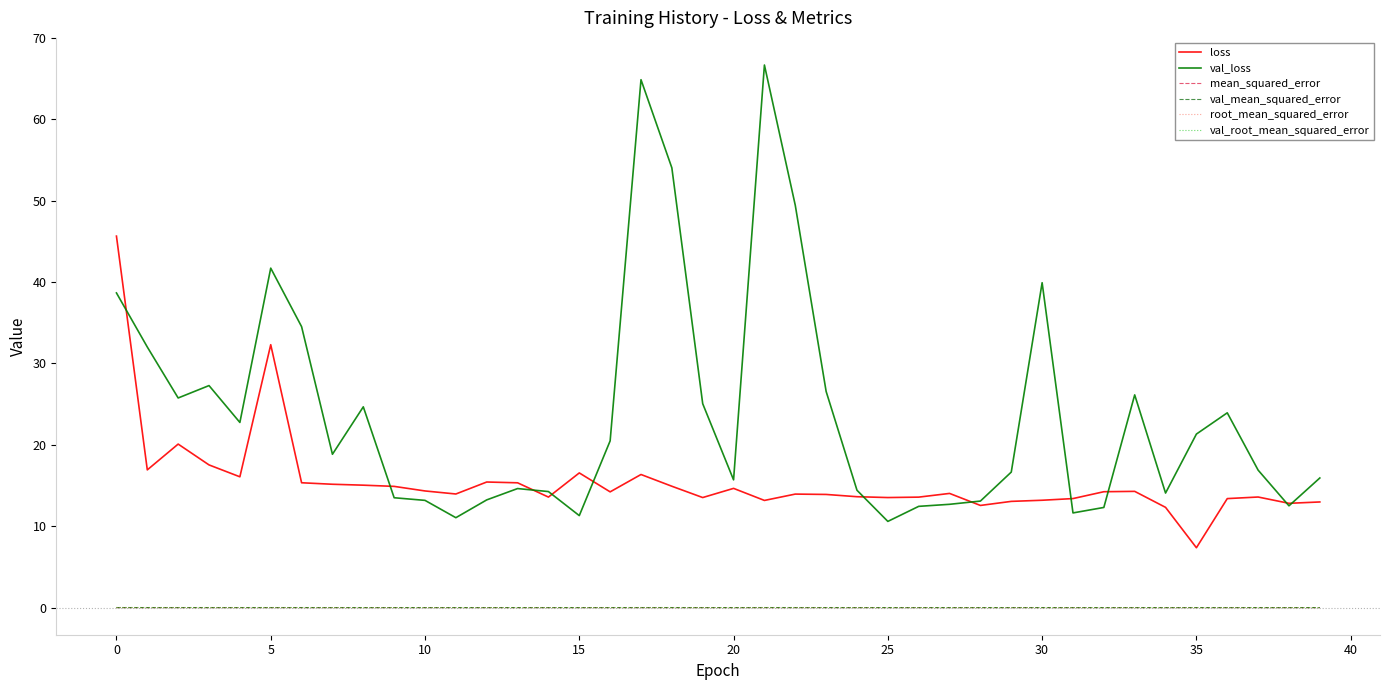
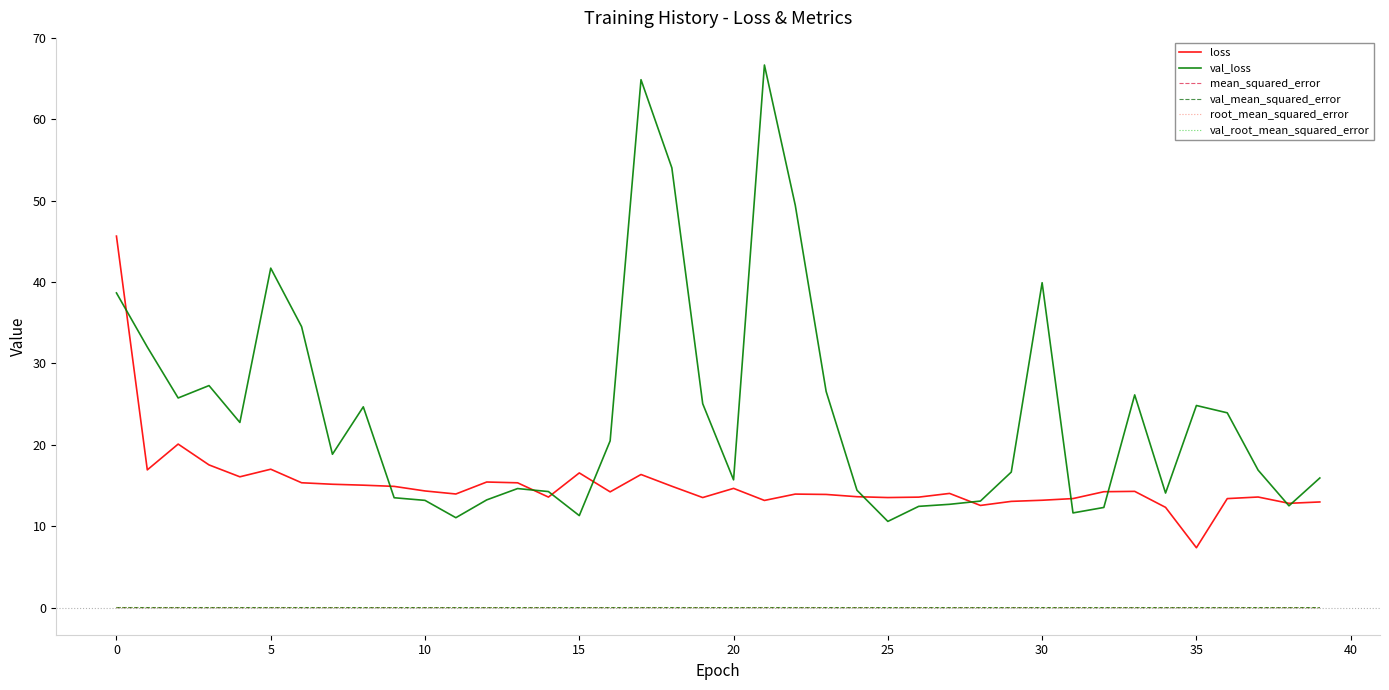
  {
    "loss": {
      "0": 46,
-     "5": 32,
+     "5": 17,
      "10": 14,
      "15": 17,
      "20": 15,
      "25": 14,
      "30": 13,
      "35": 7
    },
    "val_loss": {
      "0": 39,
      "5": 42,
      "10": 13,
      "15": 11,
      "20": 16,
      "25": 11,
      "30": 40,
-     "35": 21
+     "35": 25
    },
    "val_root_mean_squared_error": {
      "0": 0,
      "5": 0,
      "10": 0,
      "15": 0,
      "20": 0,
      "25": 0,
      "30": 0,
      "35": 0
    }
  }
